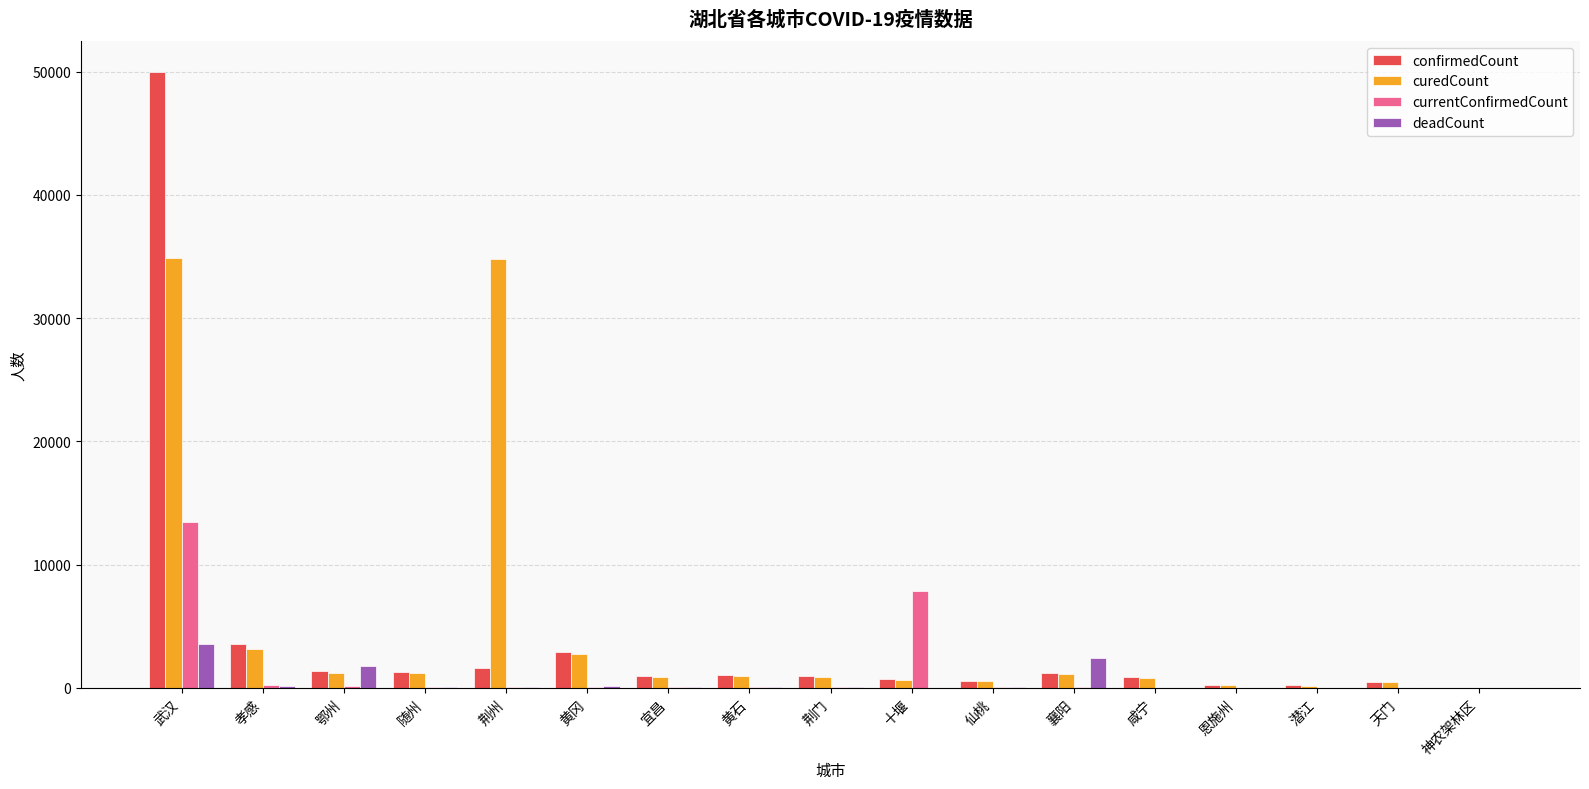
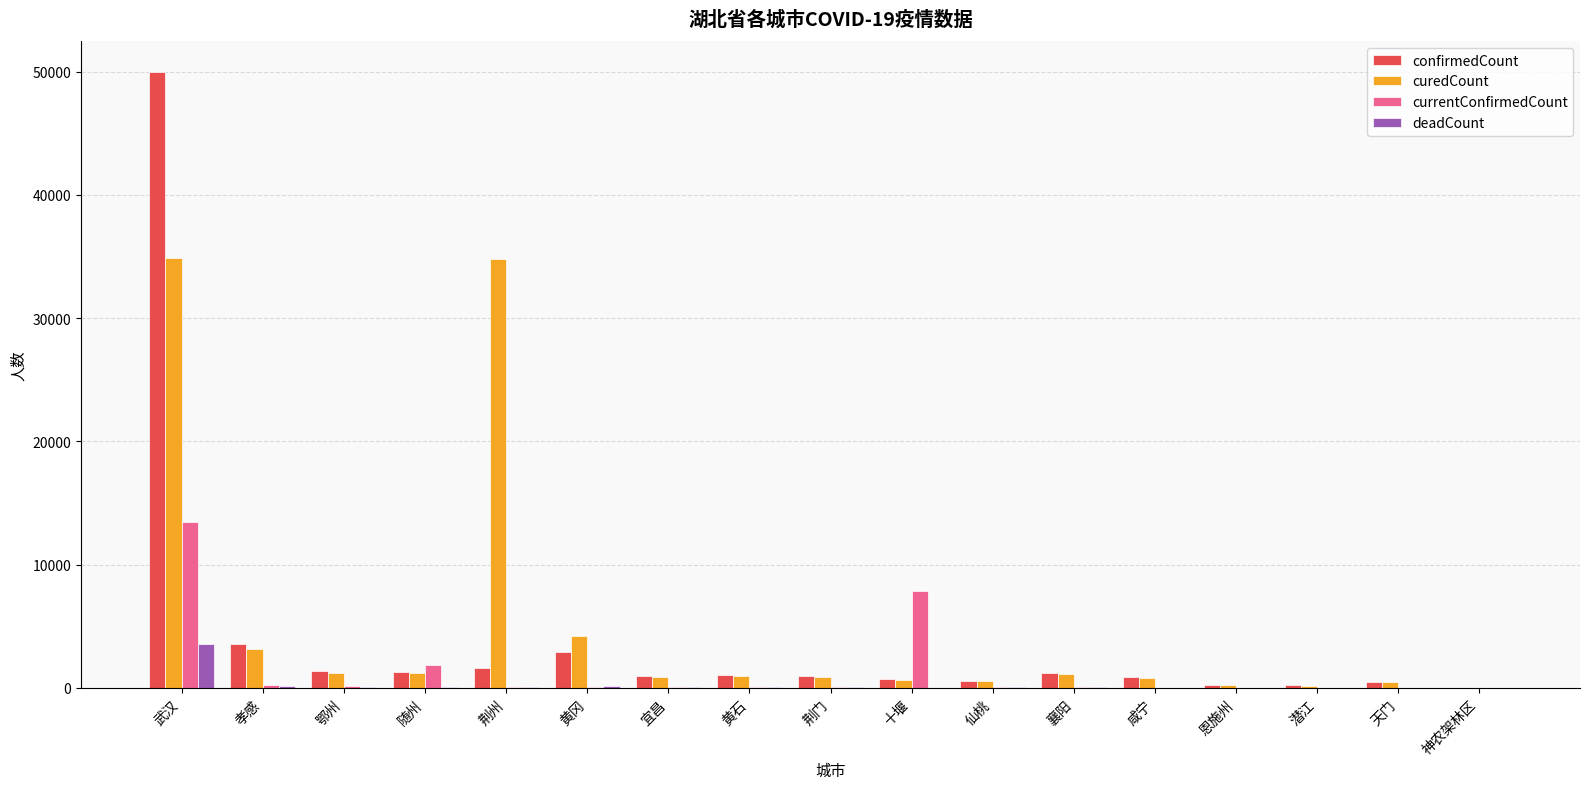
  {
    "confirmedCount": {
      "武汉": 50000,
      "孝感": 3500,
      "鄂州": 1400,
      "随州": 1300,
      "荆州": 1600,
      "黄冈": 2900,
      "宜昌": 900,
      "黄石": 1000,
      "荆门": 900,
      "十堰": 700,
      "仙桃": 600,
      "襄阳": 1200,
      "咸宁": 800,
      "恩施州": 300,
      "天门": 500
    },
    "curedCount": {
      "武汉": 34900,
      "孝感": 3200,
      "鄂州": 1200,
      "随州": 1200,
      "荆州": 34800,
-     "黄冈": 2700,
+     "黄冈": 4200,
      "宜昌": 800,
      "黄石": 900,
      "荆门": 800,
      "十堰": 600,
      "仙桃": 500,
      "襄阳": 1100,
      "咸宁": 800,
      "恩施州": 200,
      "天门": 500
    },
    "currentConfirmedCount": {
      "武汉": 13500,
      "孝感": 200,
-     "随州": 100,
+     "随州": 1900,
      "十堰": 7800,
      "神农架林区": 0
    },
    "deadCount": {
      "武汉": 3600,
-     "鄂州": 1800,
-     "襄阳": 2500,
+     "鄂州": 100,
+     "襄阳": 0,
      "神农架林区": 0
    }
  }
